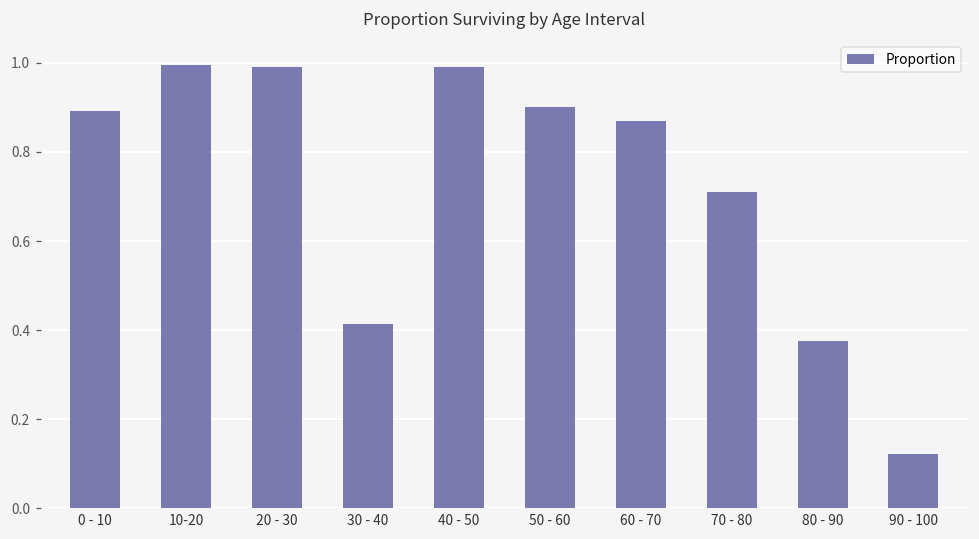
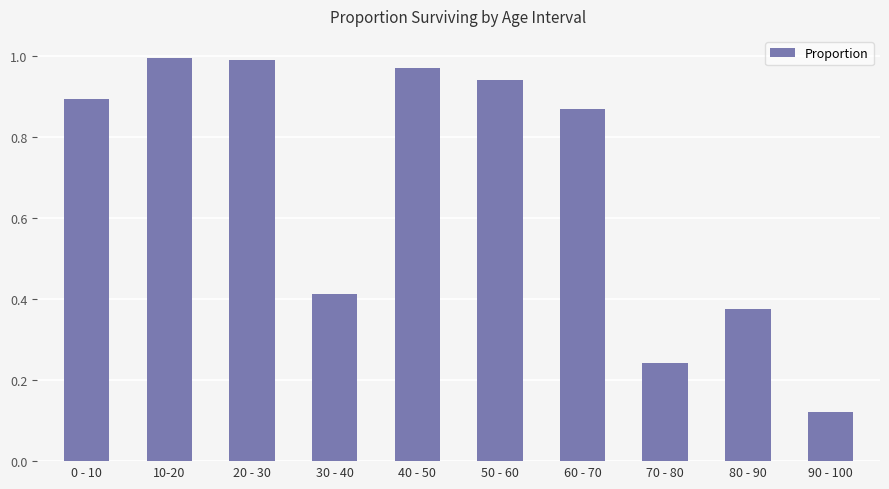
  {
    "0 - 10": 0.89,
    "10-20": 1.00,
    "20 - 30": 0.99,
    "30 - 40": 0.41,
-   "40 - 50": 0.99,
-   "50 - 60": 0.90,
+   "40 - 50": 0.97,
+   "50 - 60": 0.94,
    "60 - 70": 0.87,
-   "70 - 80": 0.71,
+   "70 - 80": 0.24,
    "80 - 90": 0.38,
    "90 - 100": 0.12
  }
